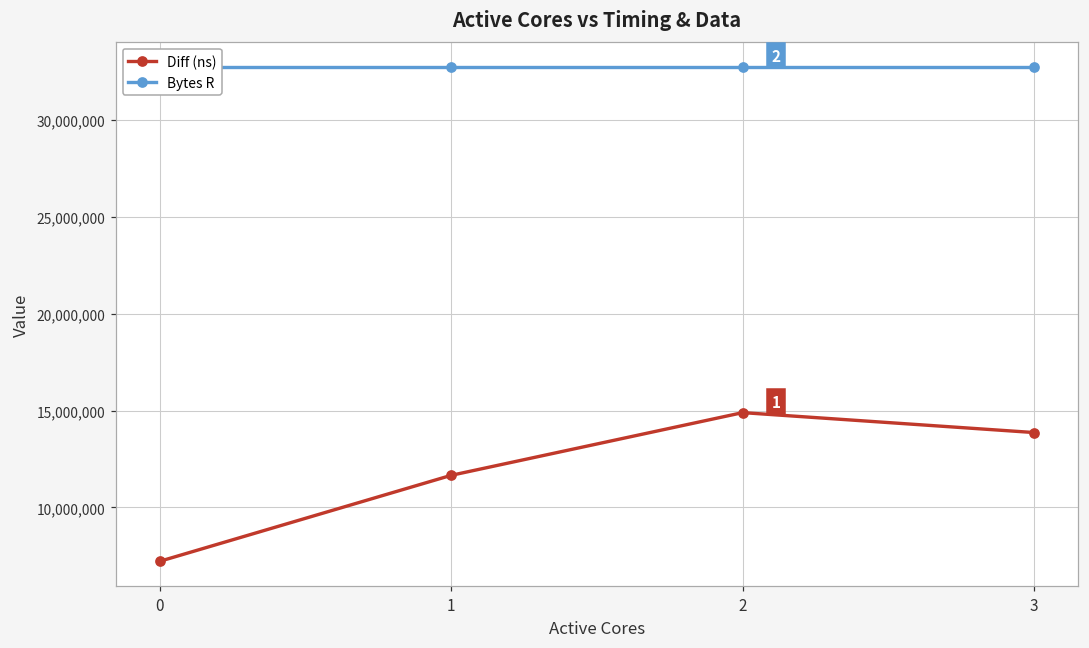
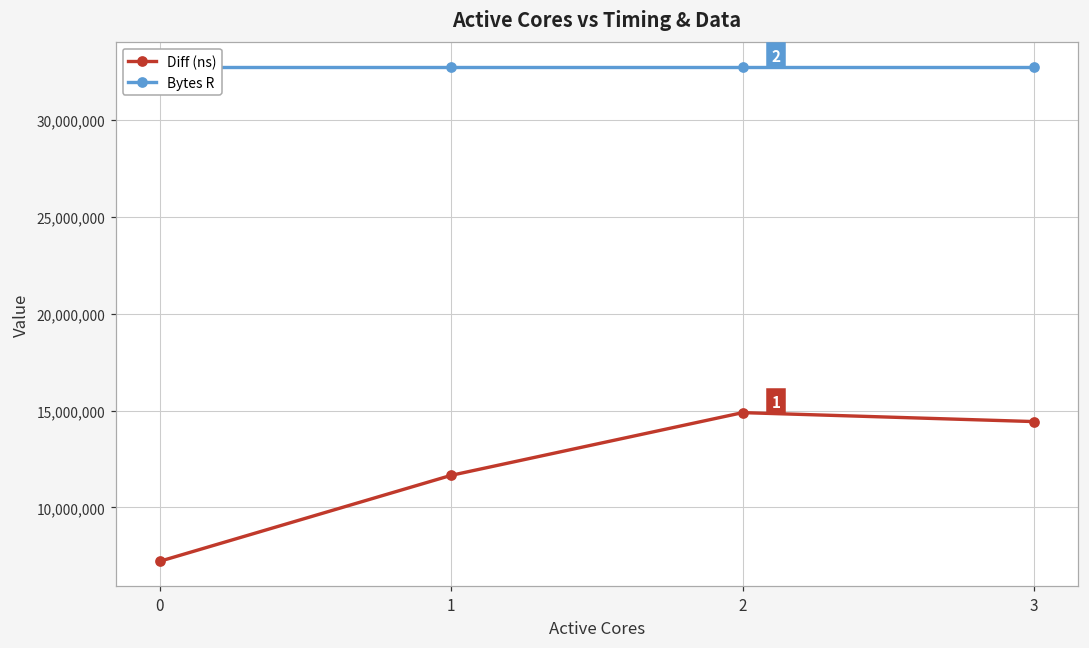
  {
    "Diff (ns)": {
      "0": "7,200,000",
      "1": "11,700,000",
      "2": "14,900,000",
-     "3": "13,900,000"
+     "3": "14,400,000"
    },
    "Bytes R": {
      "1": "32,800,000",
      "2": "32,800,000",
      "3": "32,800,000"
    }
  }
